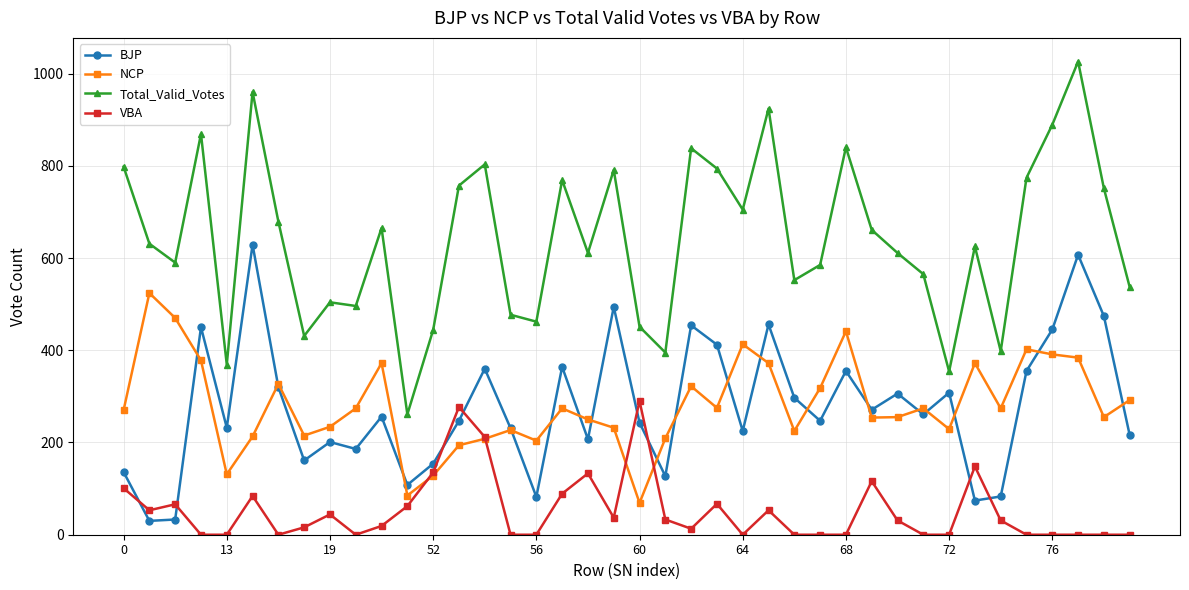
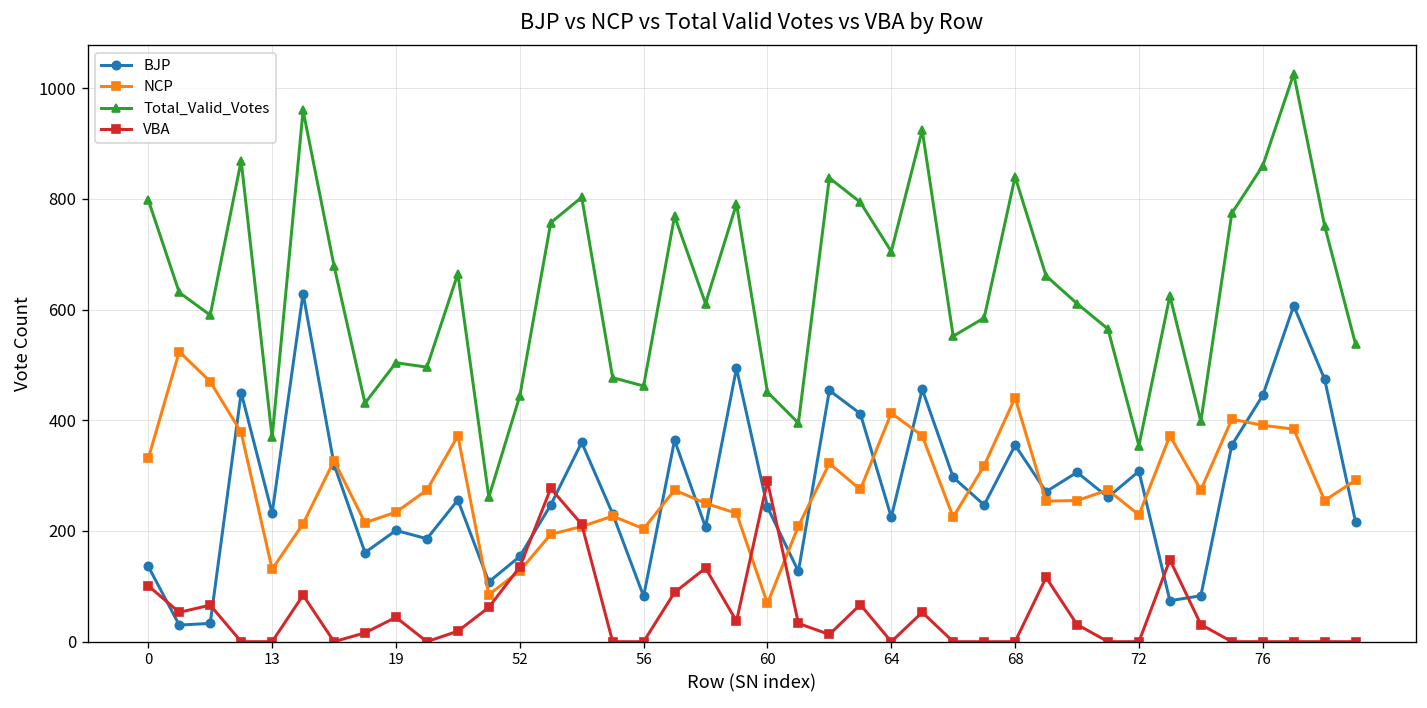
  {
    "BJP": {
      "0": 140,
      "52": 150,
      "56": 80,
      "60": 240,
      "64": 230,
      "68": 360,
      "72": 310,
      "76": 450
    },
    "NCP": {
-     "0": 270,
+     "0": 330,
      "52": 130,
      "56": 200,
      "60": 70,
      "64": 410,
      "68": 440,
      "72": 230,
      "76": 390
    },
    "Total_Valid_Votes": {
      "0": 800,
      "52": 440,
      "56": 460,
      "60": 450,
      "64": 710,
      "68": 840,
      "72": 350,
-     "76": 890
+     "76": 860
    },
    "VBA": {
      "0": 100,
      "52": 140,
      "56": 0,
      "60": 290,
      "64": 0,
      "68": 0,
      "72": 0,
      "76": 0
    }
  }
